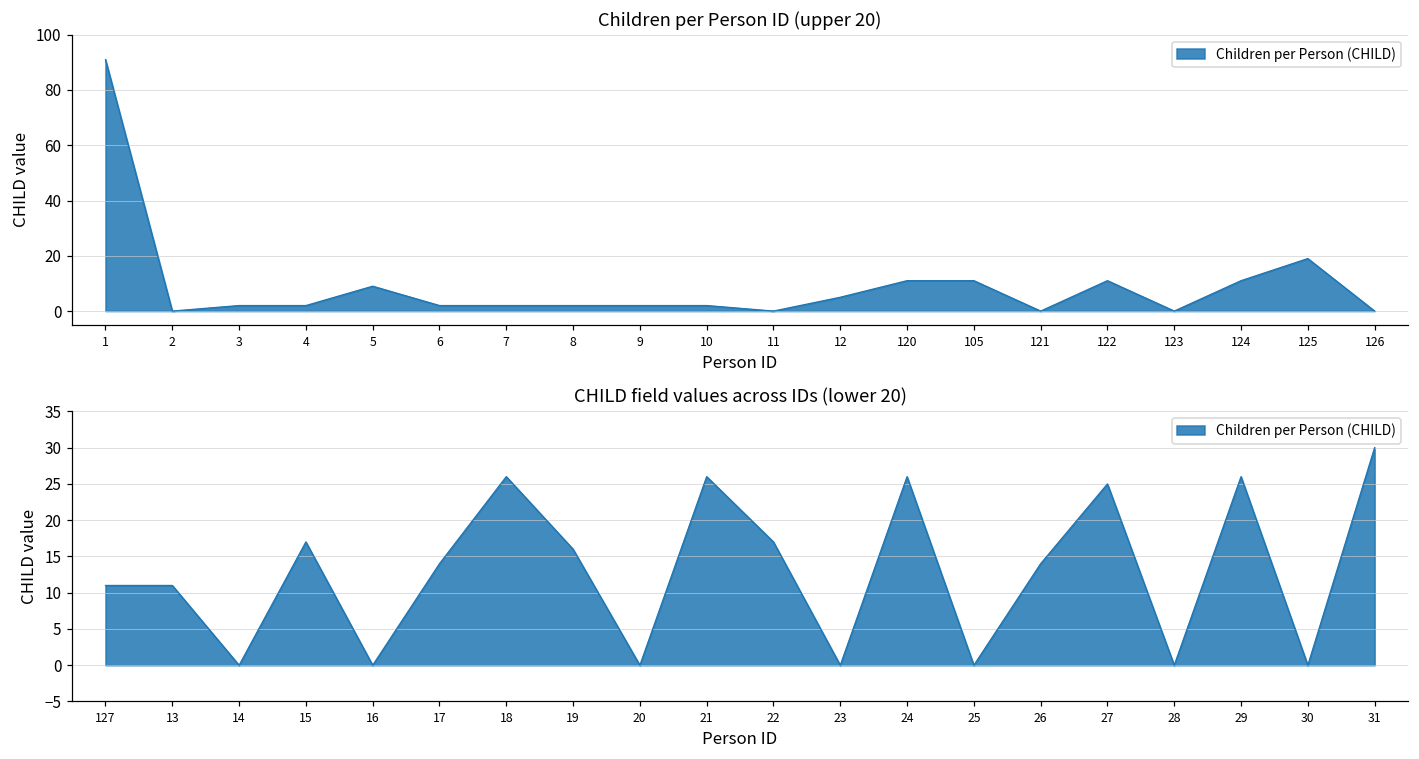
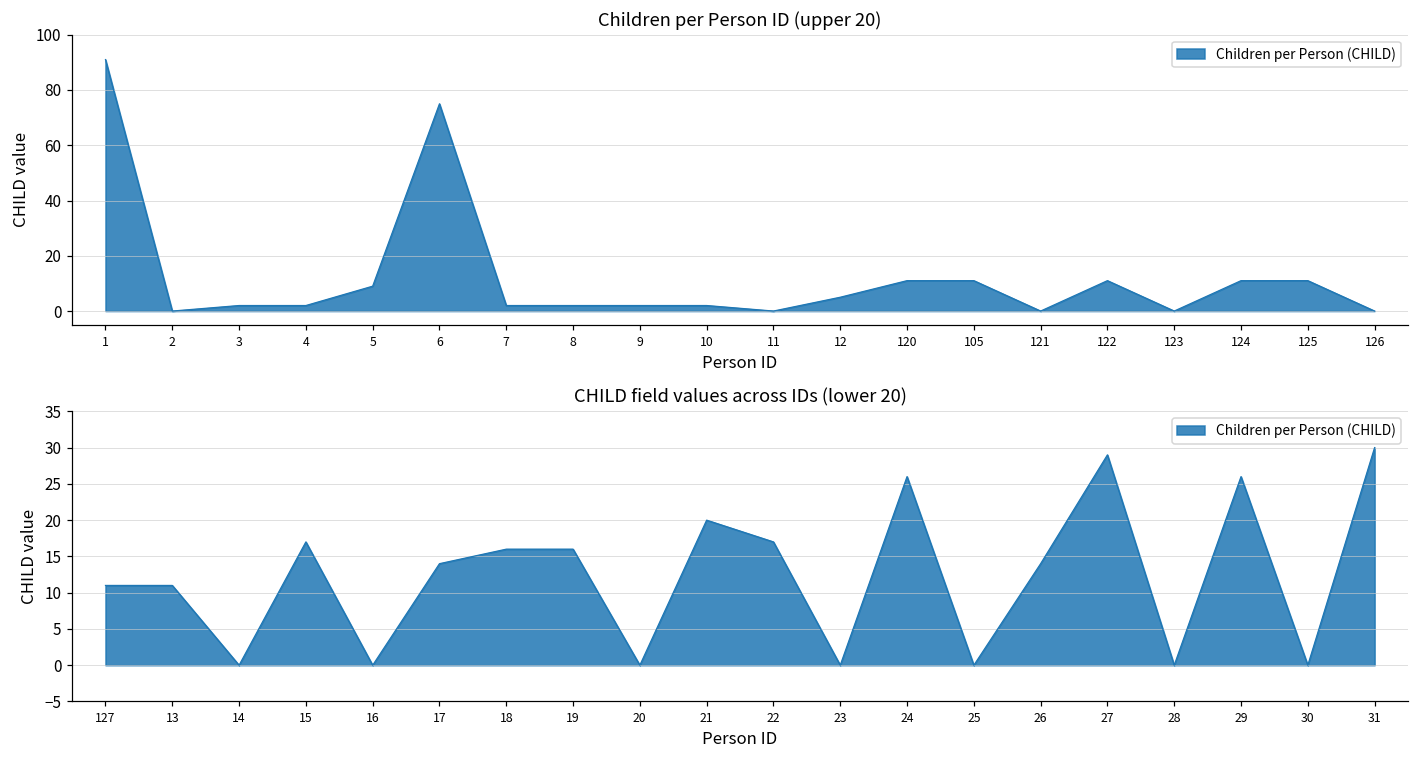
  {
    "Children per Person ID (upper 20)": {
      "1": 91,
      "2": 0,
      "3": 2,
      "4": 2,
      "5": 9,
-     "6": 2,
+     "6": 75,
      "7": 2,
      "8": 2,
      "9": 2,
      "10": 2,
      "11": 0,
      "12": 5,
      "120": 11,
      "105": 11,
      "121": 0,
      "122": 11,
      "123": 0,
      "124": 11,
-     "125": 19,
+     "125": 11,
      "126": 0
    },
    "CHILD field values across IDs (lower 20)": {
      "127": 11,
      "13": 11,
      "14": 0,
      "15": 17,
      "16": 0,
      "17": 14,
-     "18": 26,
+     "18": 16,
      "19": 16,
      "20": 0,
-     "21": 26,
+     "21": 20,
      "22": 17,
      "23": 0,
      "24": 26,
      "25": 0,
      "26": 14,
-     "27": 25,
+     "27": 29,
      "28": 0,
      "29": 26,
      "30": 0,
      "31": 30
    }
  }
